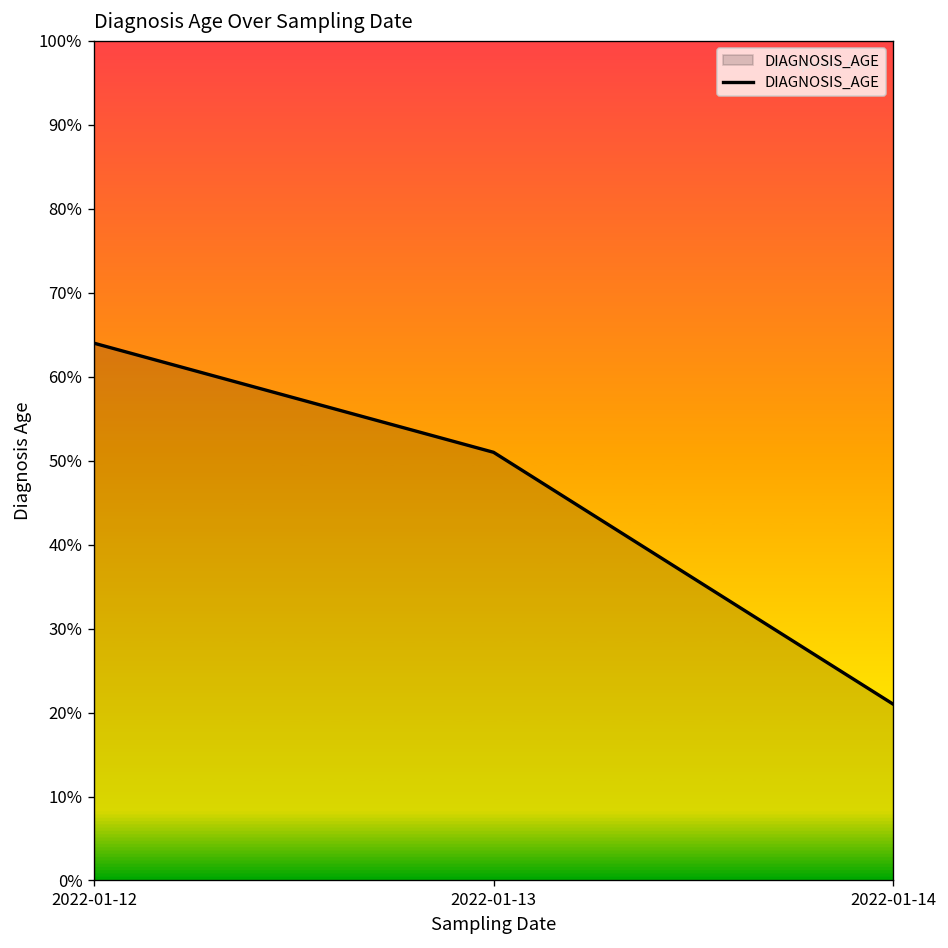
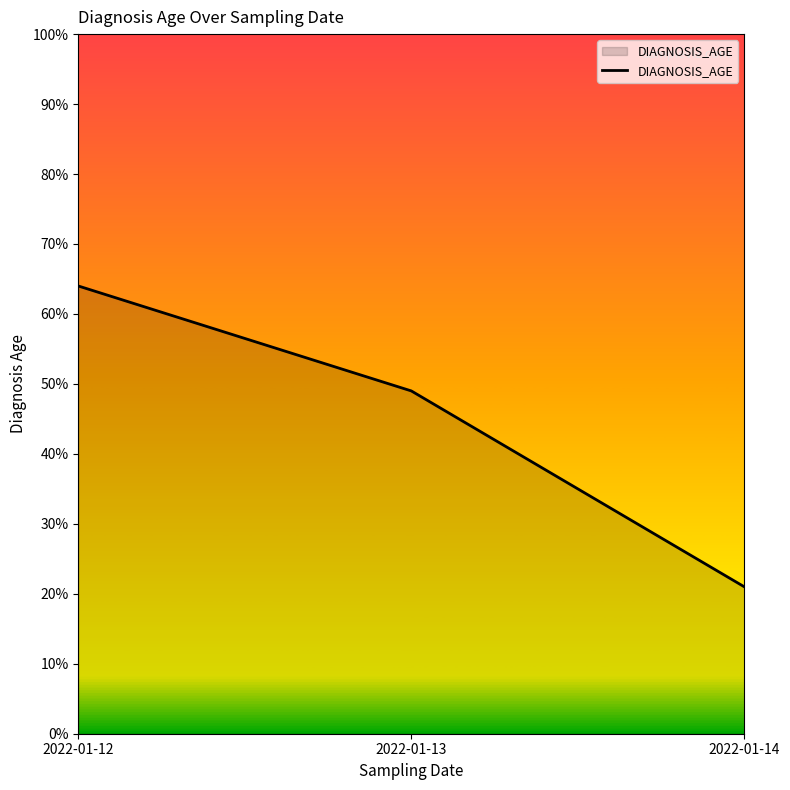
  {
    "2022-01-12": "64%",
-   "2022-01-13": "51%",
+   "2022-01-13": "49%",
    "2022-01-14": "21%"
  }
